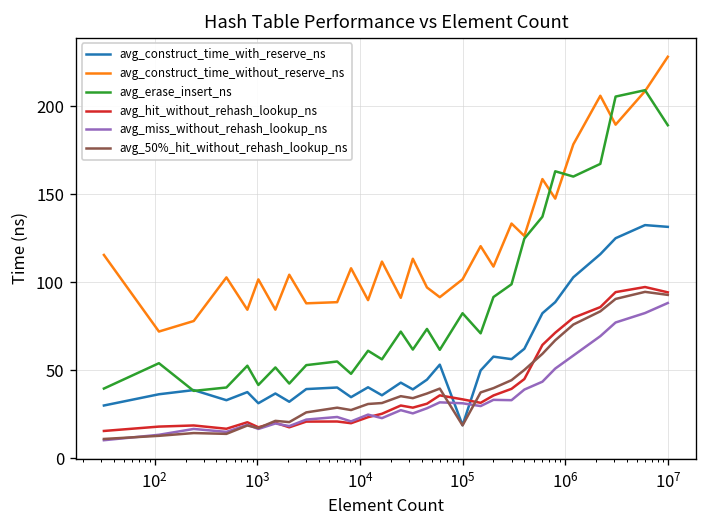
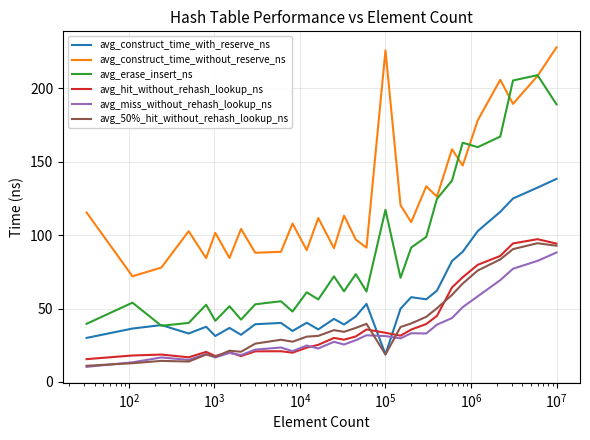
  {
    "avg_construct_time_with_reserve_ns": {
-     "10^7": 131
+     "10^7": 138
    },
    "avg_construct_time_without_reserve_ns": {
-     "10^5": 102,
+     "10^5": 226,
      "10^7": 228
    },
    "avg_erase_insert_ns": {
-     "10^5": 82,
+     "10^5": 117,
      "10^7": 189
    },
    "avg_hit_without_rehash_lookup_ns": {
      "10^5": 34
    },
    "avg_miss_without_rehash_lookup_ns": {
      "10^5": 31,
      "10^7": 88
    }
  }
